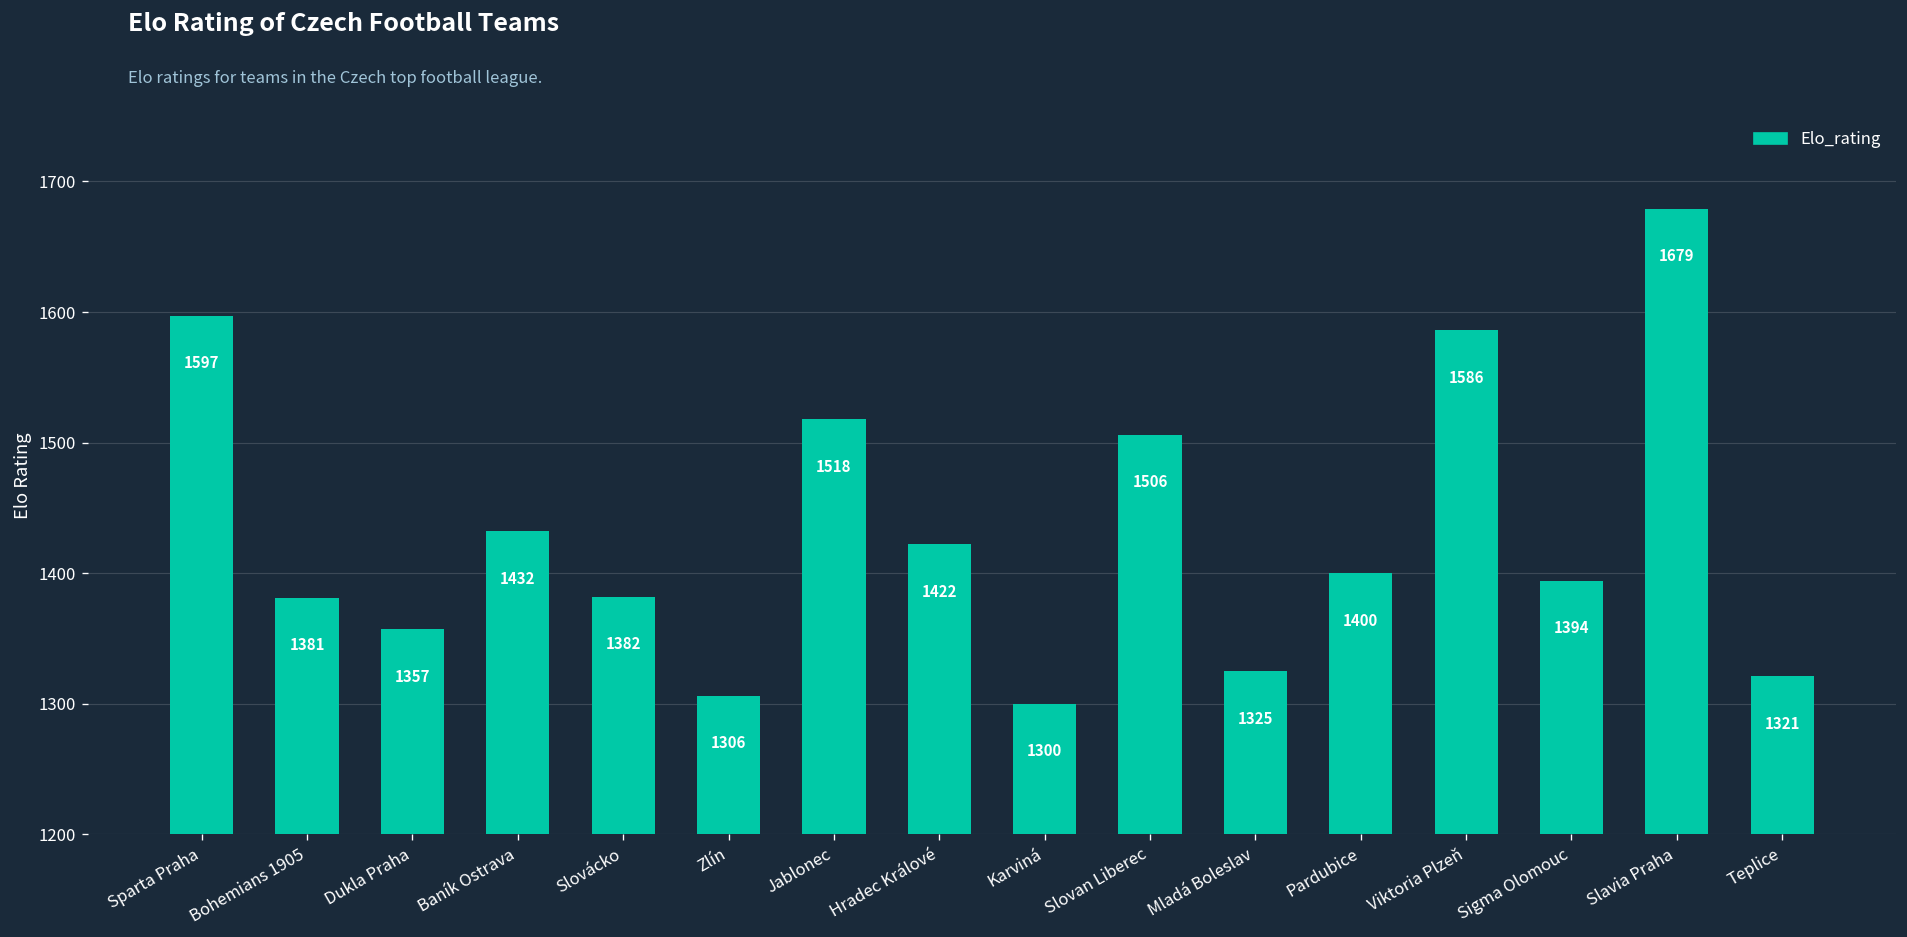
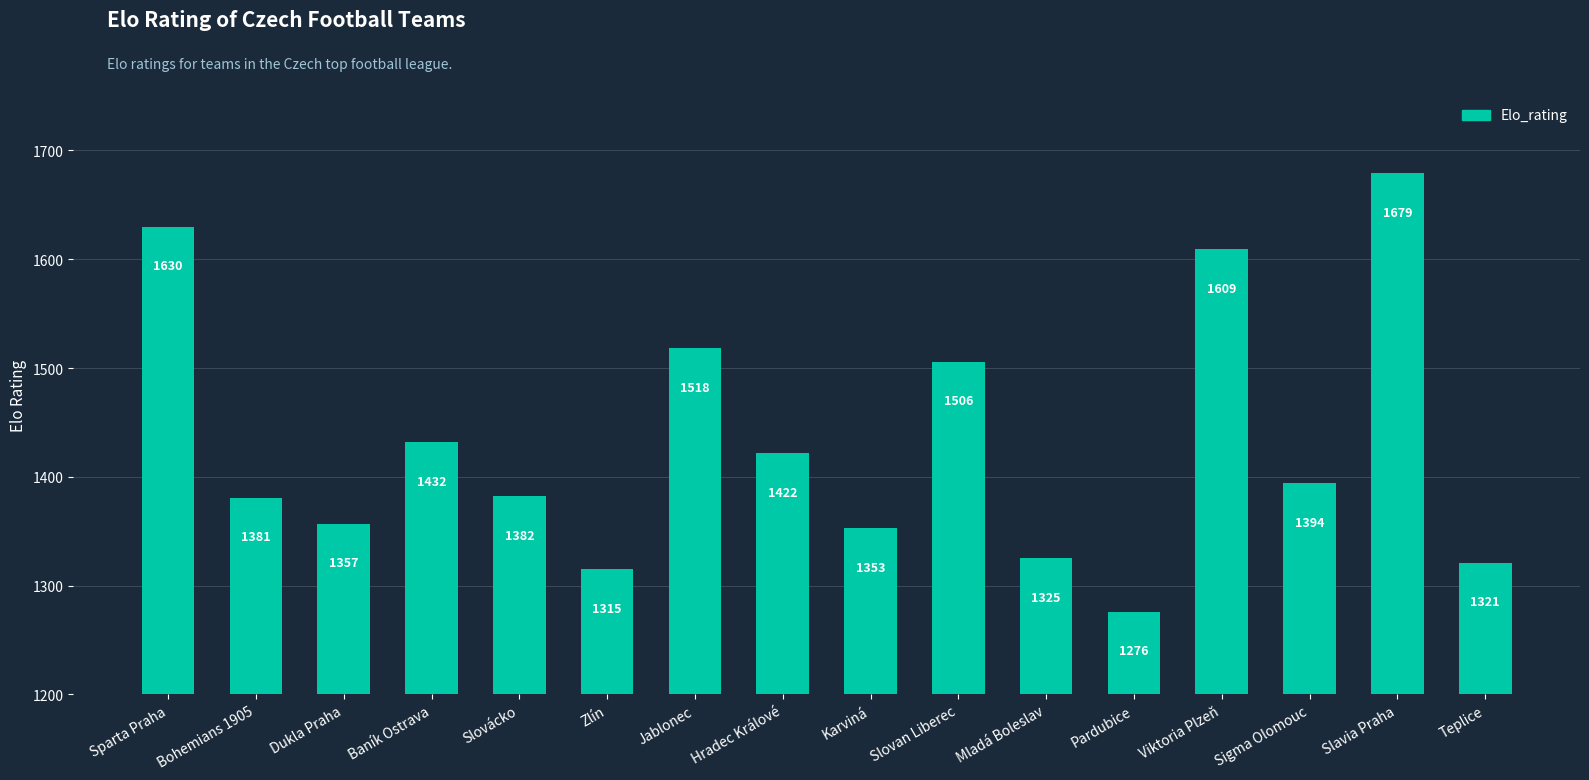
  {
-   "Sparta Praha": 1597,
+   "Sparta Praha": 1630,
    "Bohemians 1905": 1381,
    "Dukla Praha": 1357,
    "Baník Ostrava": 1432,
    "Slovácko": 1382,
-   "Zlín": 1306,
+   "Zlín": 1315,
    "Jablonec": 1518,
    "Hradec Králové": 1422,
-   "Karviná": 1300,
+   "Karviná": 1353,
    "Slovan Liberec": 1506,
    "Mladá Boleslav": 1325,
-   "Pardubice": 1400,
-   "Viktoria Plzeň": 1586,
+   "Pardubice": 1276,
+   "Viktoria Plzeň": 1609,
    "Sigma Olomouc": 1394,
    "Slavia Praha": 1679,
    "Teplice": 1321
  }
